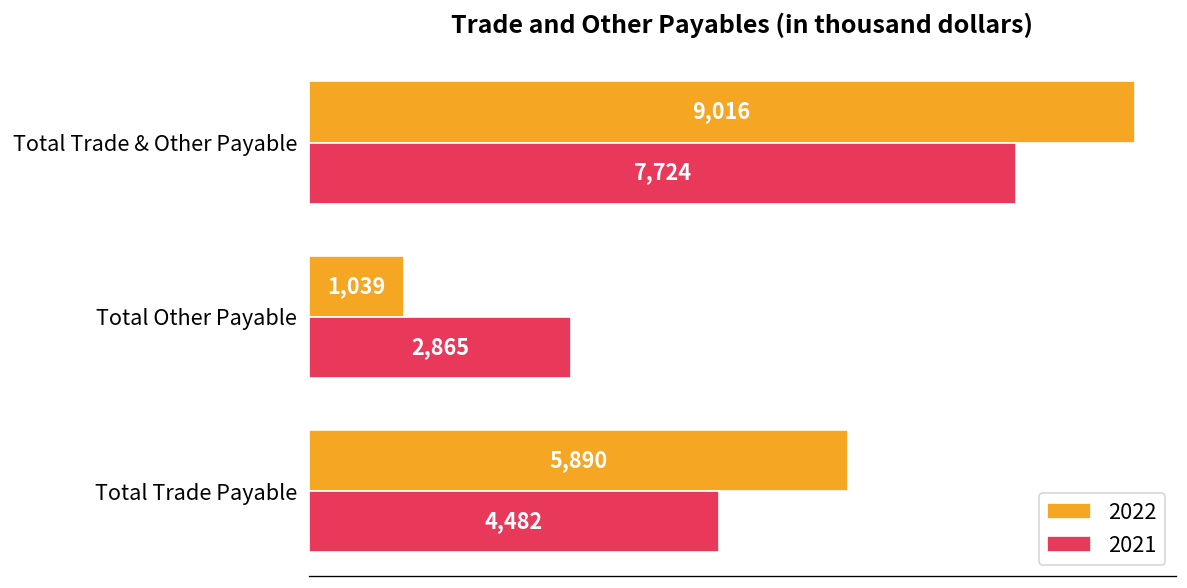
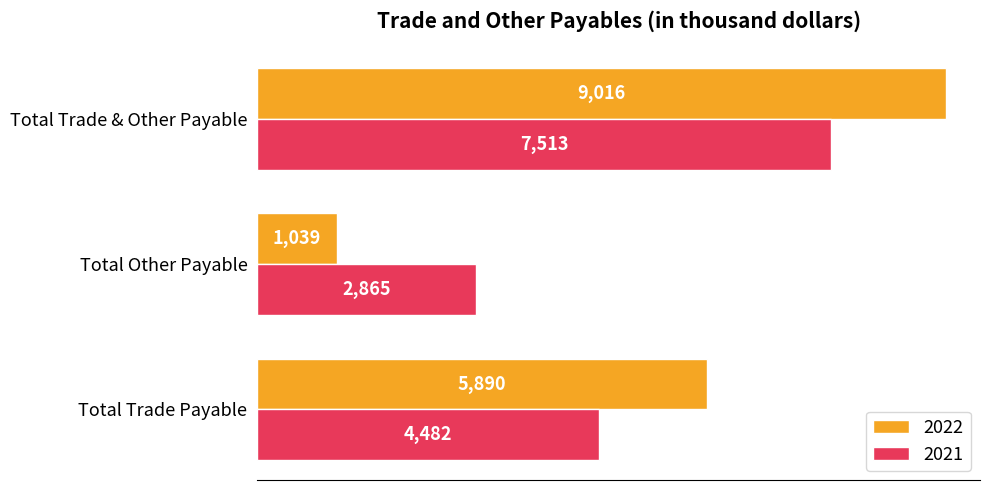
  {
    "2022": {
      "Total Trade & Other Payable": "9,016",
      "Total Other Payable": "1,039",
      "Total Trade Payable": "5,890"
    },
    "2021": {
-     "Total Trade & Other Payable": "7,724",
+     "Total Trade & Other Payable": "7,513",
      "Total Other Payable": "2,865",
      "Total Trade Payable": "4,482"
    }
  }
